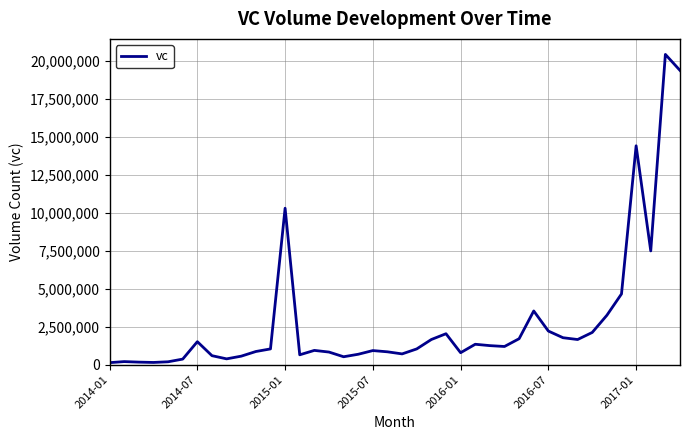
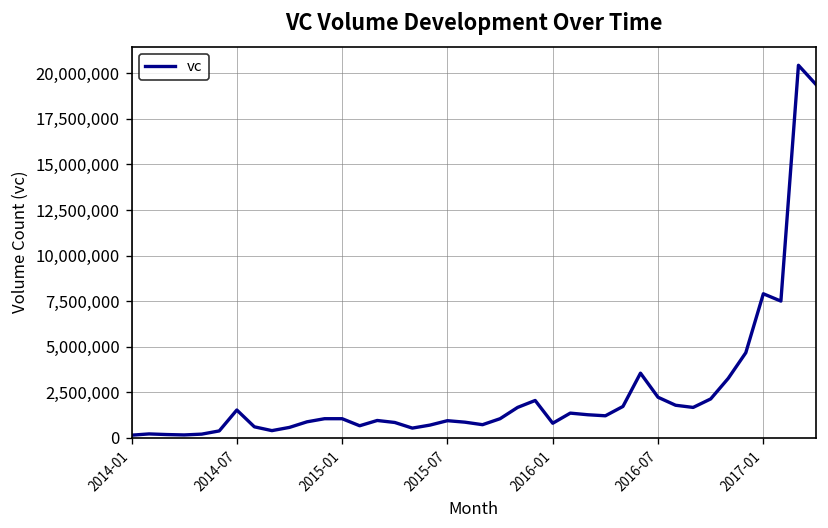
  {
    "2014-01": "100,000",
    "2014-07": "1,500,000",
-   "2015-01": "10,300,000",
+   "2015-01": "1,000,000",
    "2015-07": "900,000",
    "2016-01": "800,000",
    "2016-07": "2,200,000",
-   "2017-01": "14,400,000"
+   "2017-01": "7,900,000"
  }
